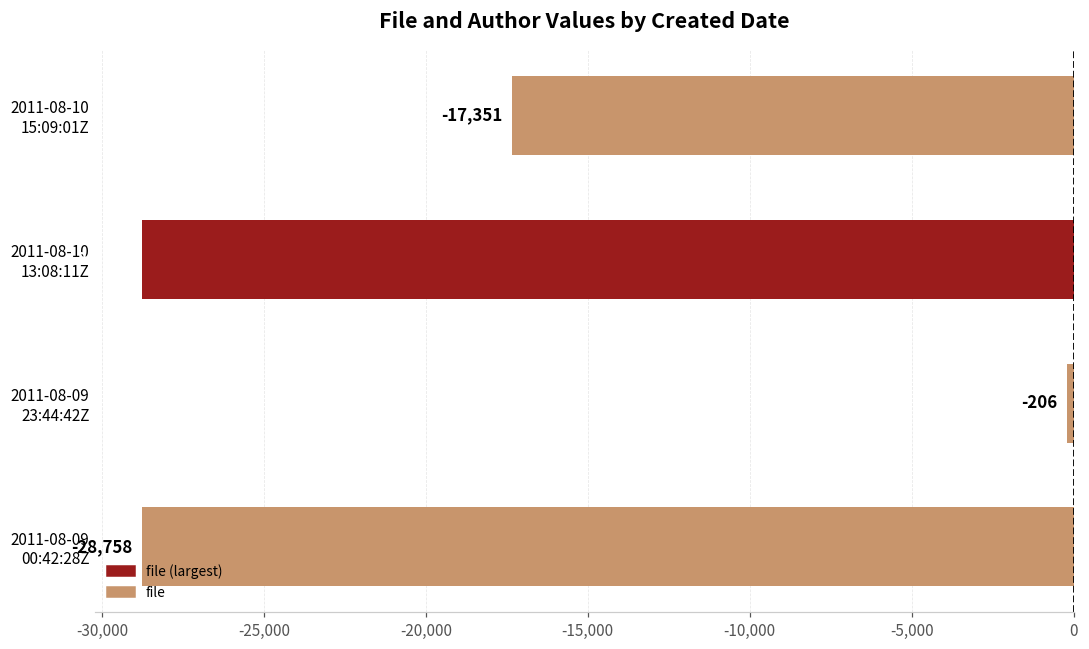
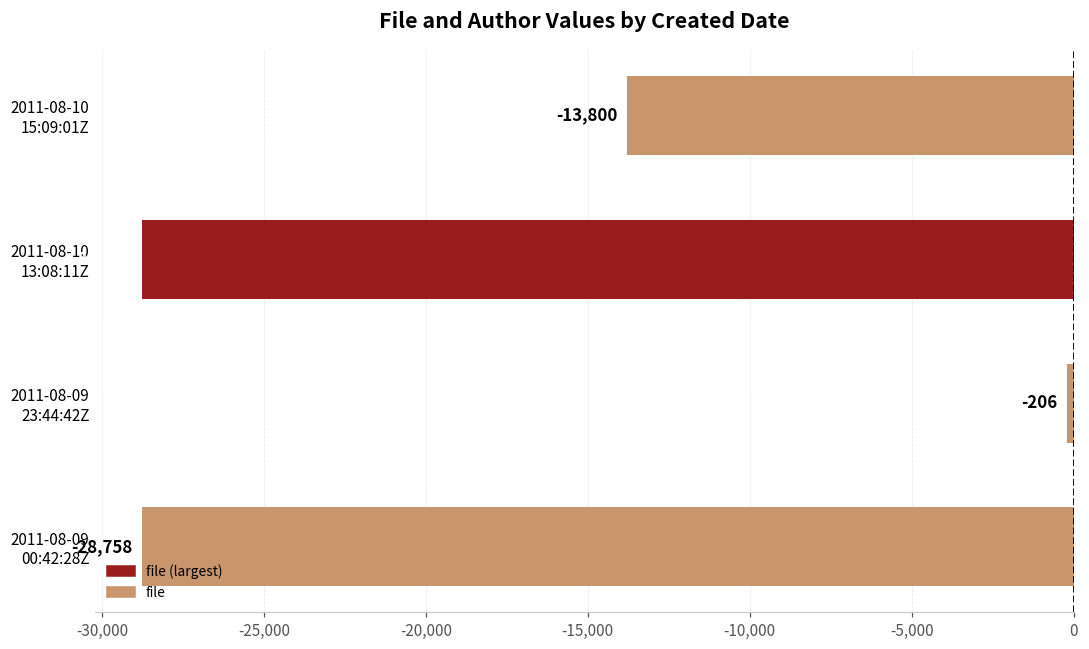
  {
-   "2011-08-10 15:09:01Z": "-17,351",
+   "2011-08-10 15:09:01Z": "-13,800",
    "2011-08-09 23:44:42Z": "-206",
    "2011-08-09 00:42:28Z": "-28,758"
  }
